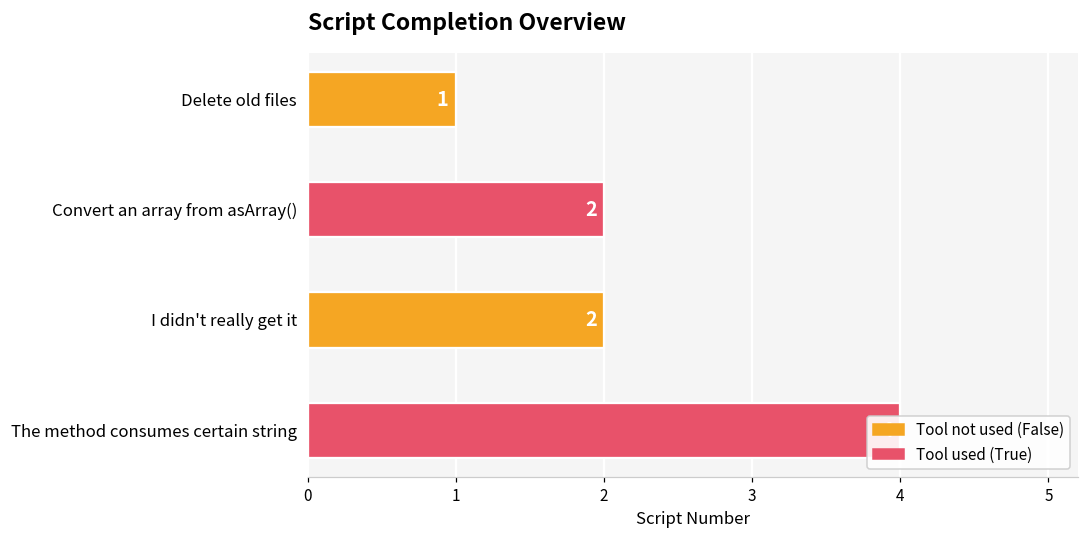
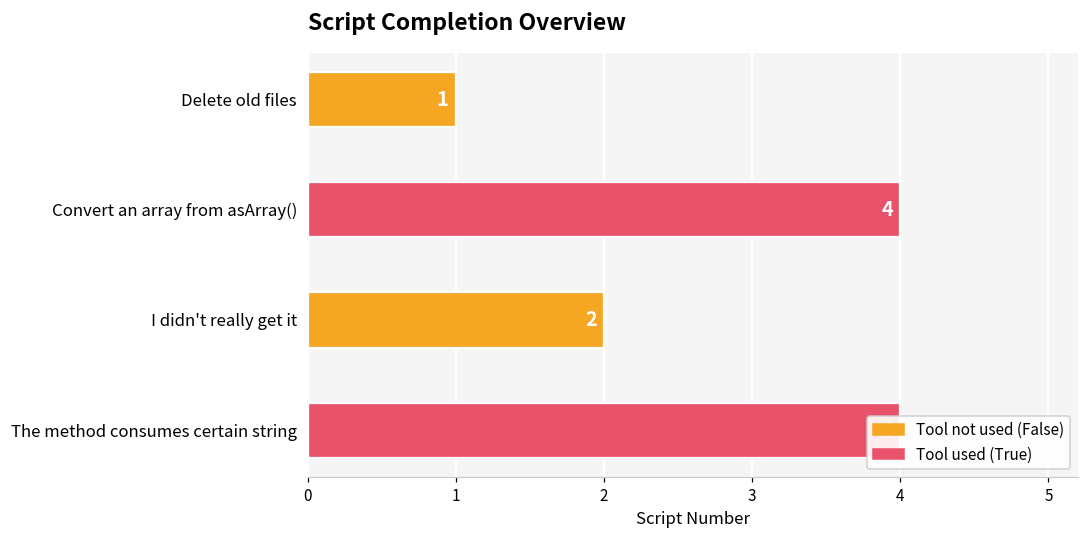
  {
    "Delete old files": 1,
-   "Convert an array from asArray()": 2,
+   "Convert an array from asArray()": 4,
    "I didn't really get it": 2
  }
